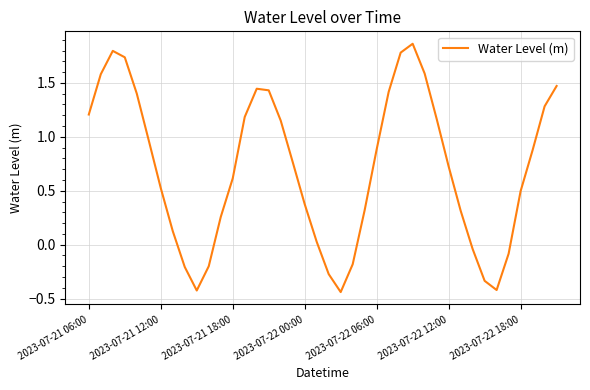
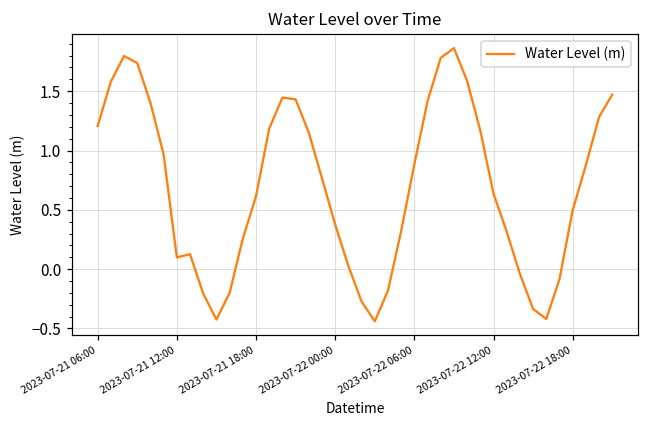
  {
    "2023-07-21 06:00": 1.21,
-   "2023-07-21 12:00": 0.52,
+   "2023-07-21 12:00": 0.10,
    "2023-07-21 18:00": 0.61,
    "2023-07-22 00:00": 0.38,
    "2023-07-22 06:00": 0.88,
-   "2023-07-22 12:00": 0.73,
+   "2023-07-22 12:00": 0.64,
    "2023-07-22 18:00": 0.50
  }
